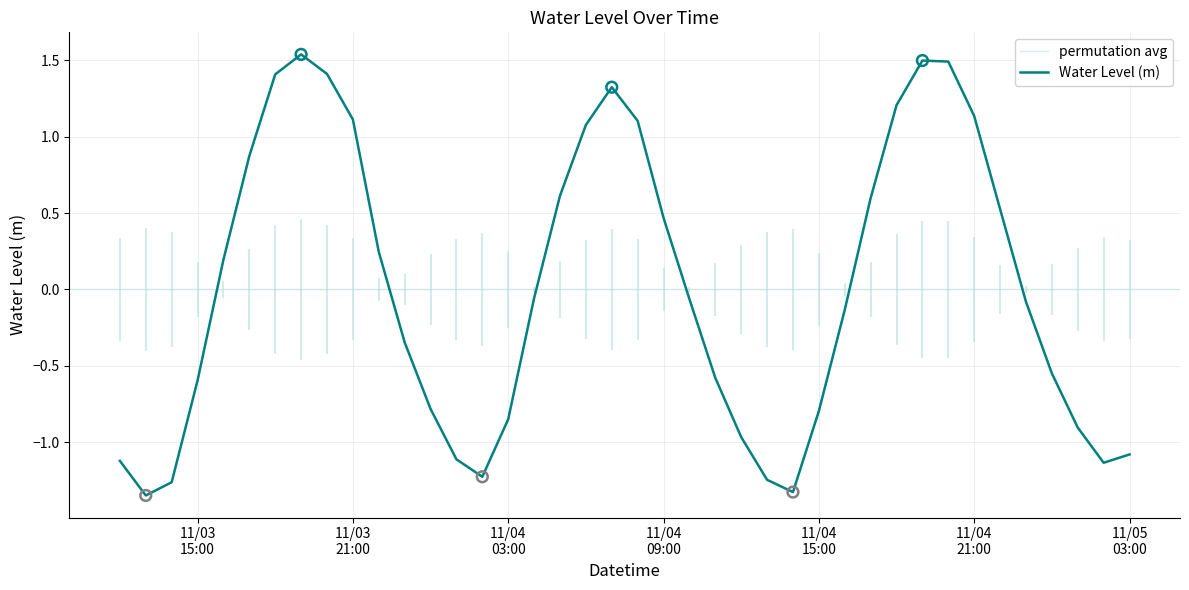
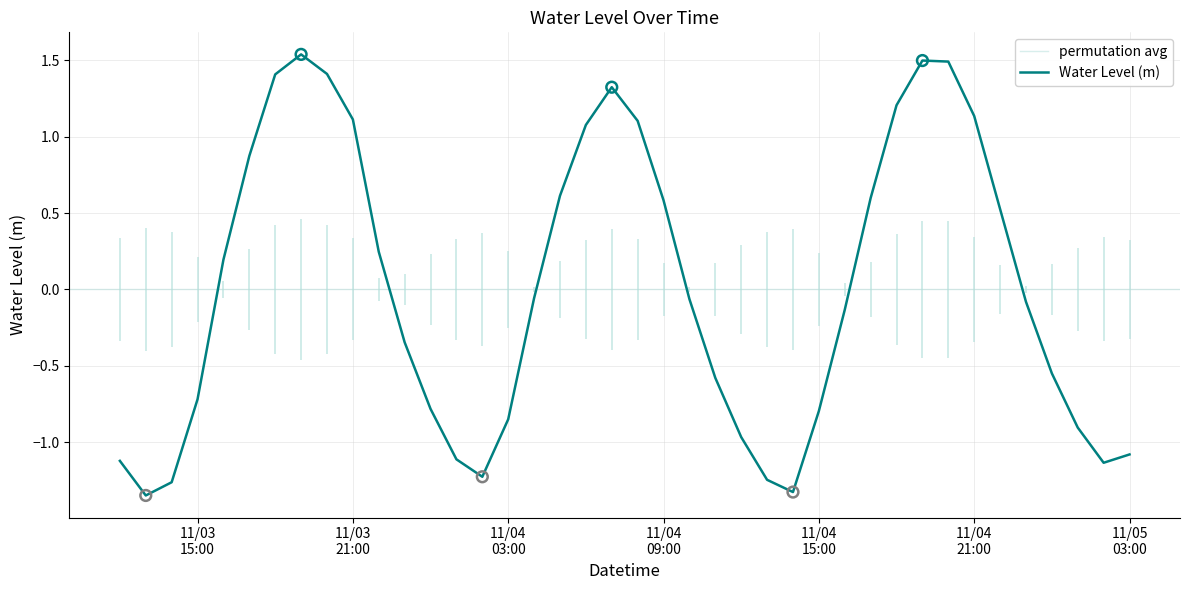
  {
    "Water Level (m)": {
-     "11/03 15:00": -0.60,
+     "11/03 15:00": -0.72,
      "11/03 21:00": 1.11,
      "11/04 03:00": -0.85,
-     "11/04 09:00": 0.47,
+     "11/04 09:00": 0.58,
      "11/04 15:00": -0.80,
      "11/04 21:00": 1.14,
      "11/05 03:00": -1.08
    }
  }
